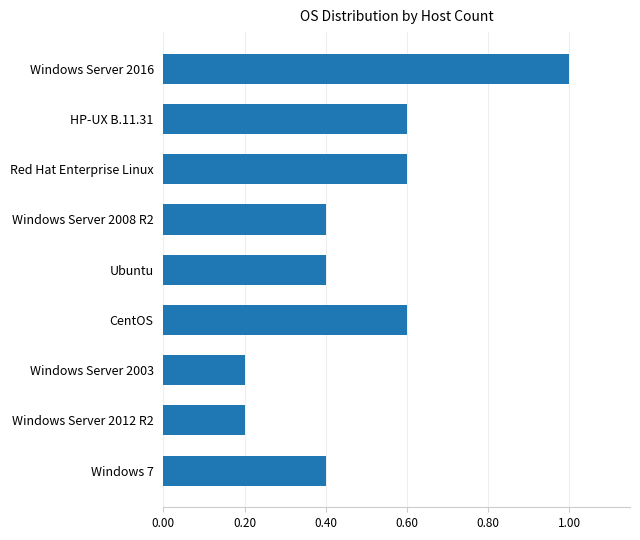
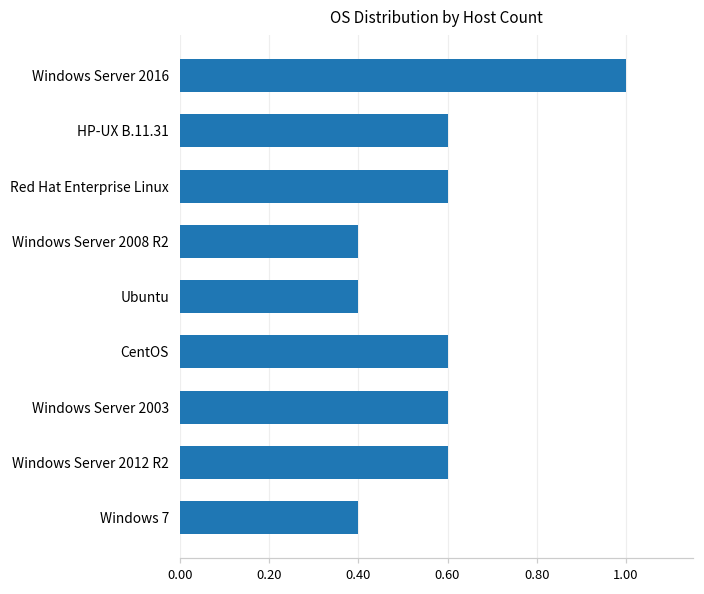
  {
    "Windows Server 2016": 1.00,
    "HP-UX B.11.31": 0.60,
    "Red Hat Enterprise Linux": 0.60,
    "Windows Server 2008 R2": 0.40,
    "Ubuntu": 0.40,
    "CentOS": 0.60,
-   "Windows Server 2003": 0.20,
-   "Windows Server 2012 R2": 0.20,
+   "Windows Server 2003": 0.60,
+   "Windows Server 2012 R2": 0.60,
    "Windows 7": 0.40
  }
